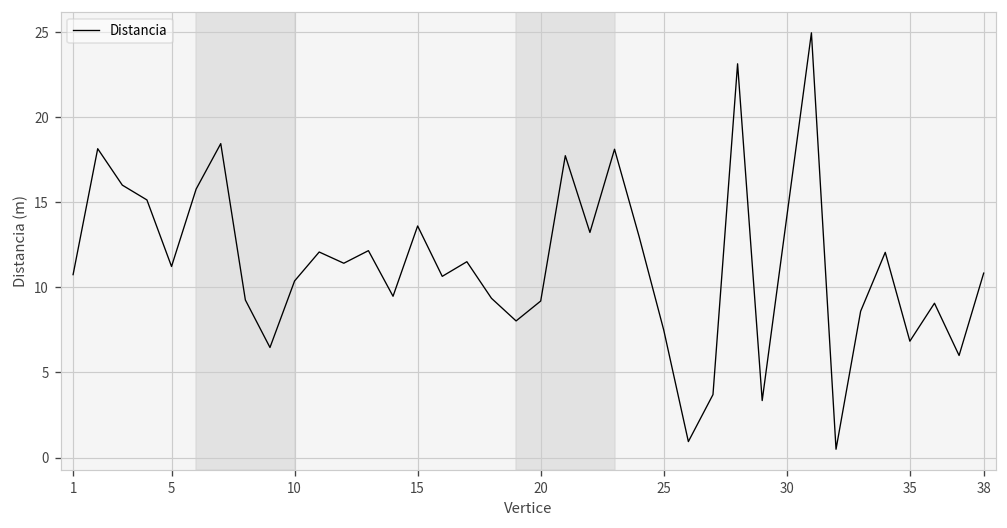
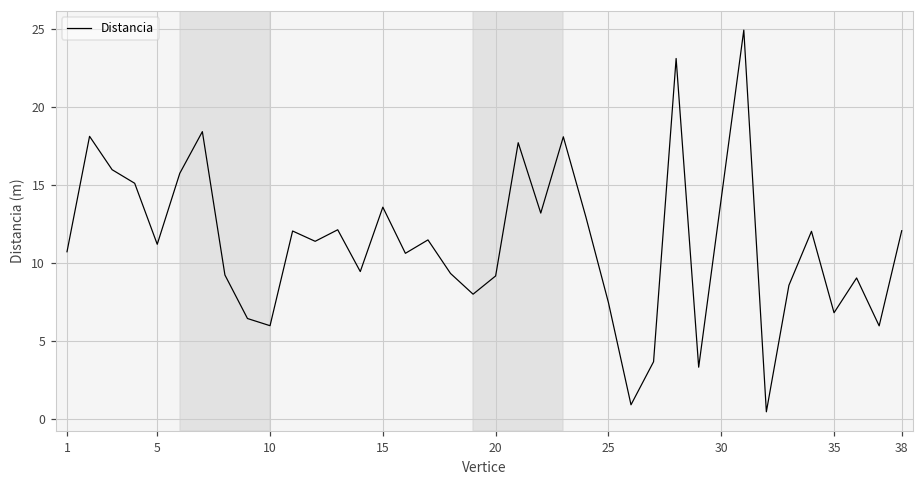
  {
    "1": 10.8,
    "5": 11.2,
-   "10": 10.4,
+   "10": 6.0,
    "15": 13.6,
    "20": 9.2,
    "25": 7.5,
    "35": 6.8,
-   "38": 10.8
+   "38": 12.1
  }
